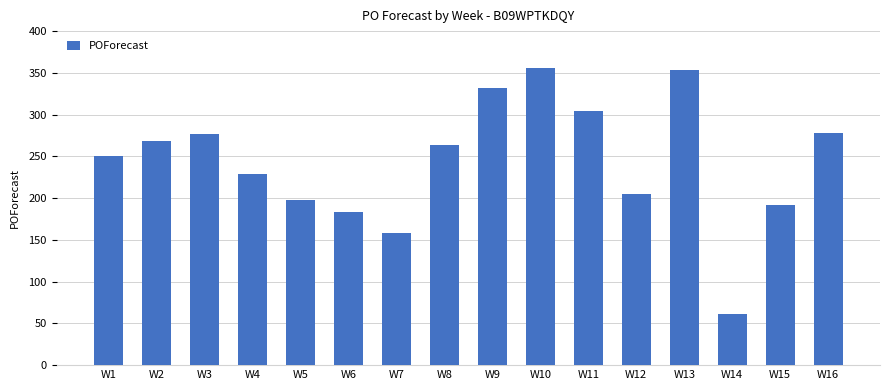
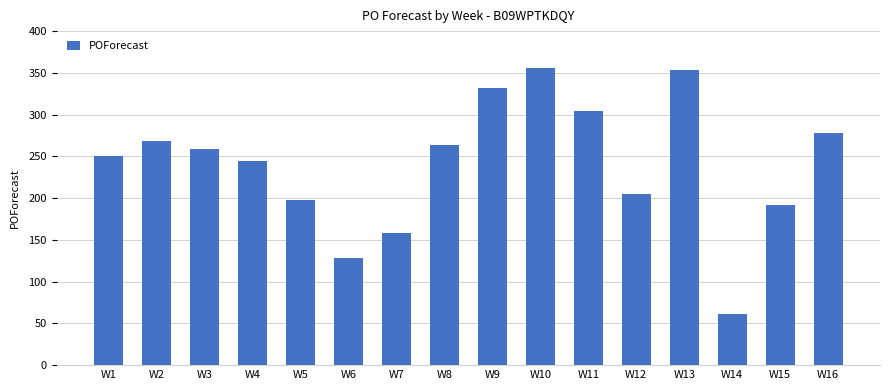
  {
    "W1": 250,
    "W2": 270,
-   "W3": 280,
-   "W4": 230,
+   "W3": 260,
+   "W4": 250,
    "W5": 200,
-   "W6": 180,
+   "W6": 130,
    "W7": 160,
    "W8": 260,
    "W9": 330,
    "W10": 360,
    "W11": 300,
    "W12": 210,
    "W13": 350,
    "W14": 60,
    "W15": 190,
    "W16": 280
  }
